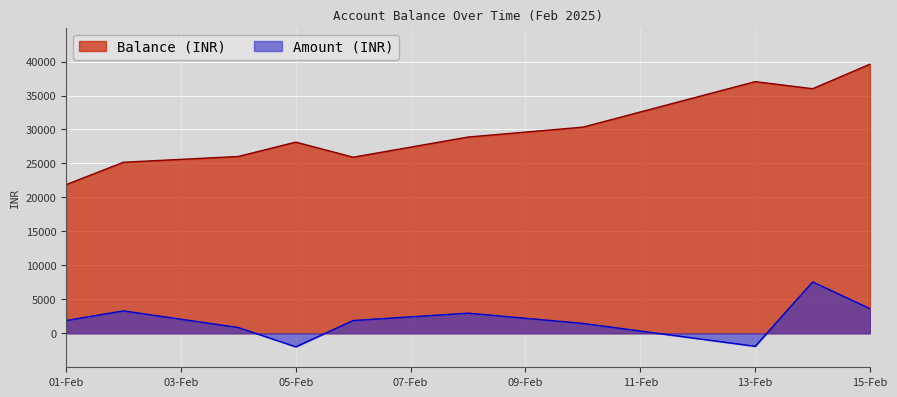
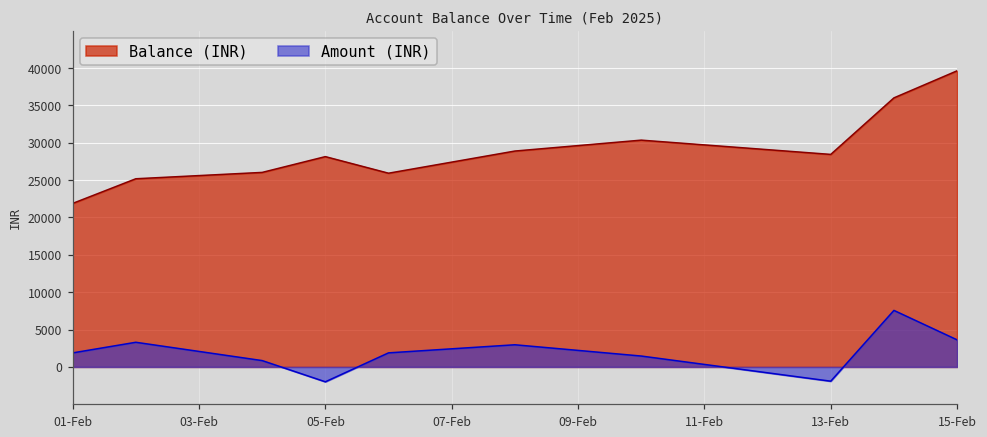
  {
    "Balance (INR)": {
      "01-Feb": 22000,
      "05-Feb": 28000,
-     "13-Feb": 37000,
+     "13-Feb": 28000,
      "15-Feb": 40000
    }
  }
